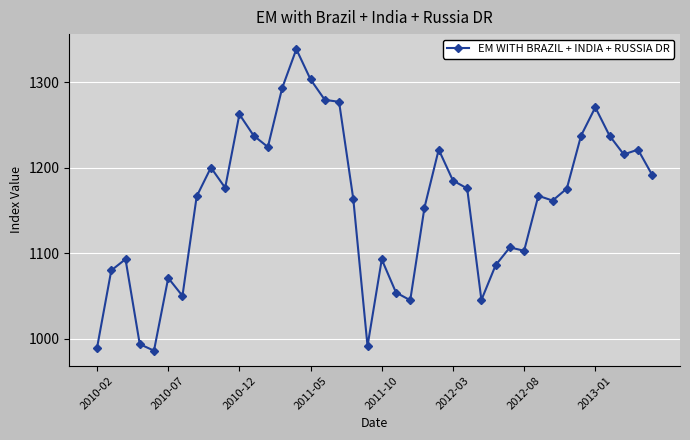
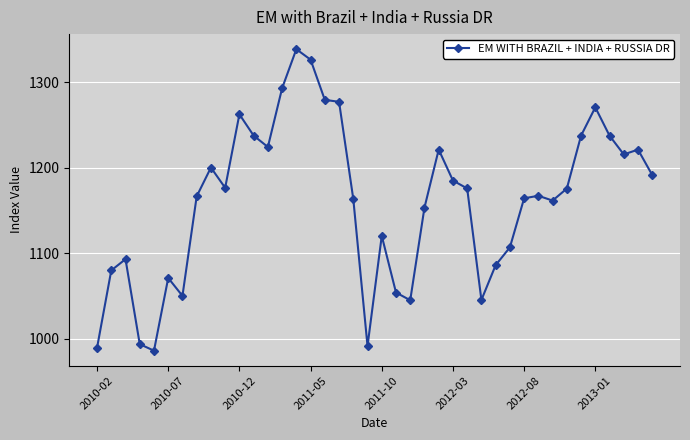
  {
    "2010-02": 990,
    "2010-07": 1070,
    "2010-12": 1260,
-   "2011-05": 1300,
-   "2011-10": 1090,
+   "2011-05": 1330,
+   "2011-10": 1120,
    "2012-03": 1180,
-   "2012-08": 1100,
+   "2012-08": 1160,
    "2013-01": 1270
  }
